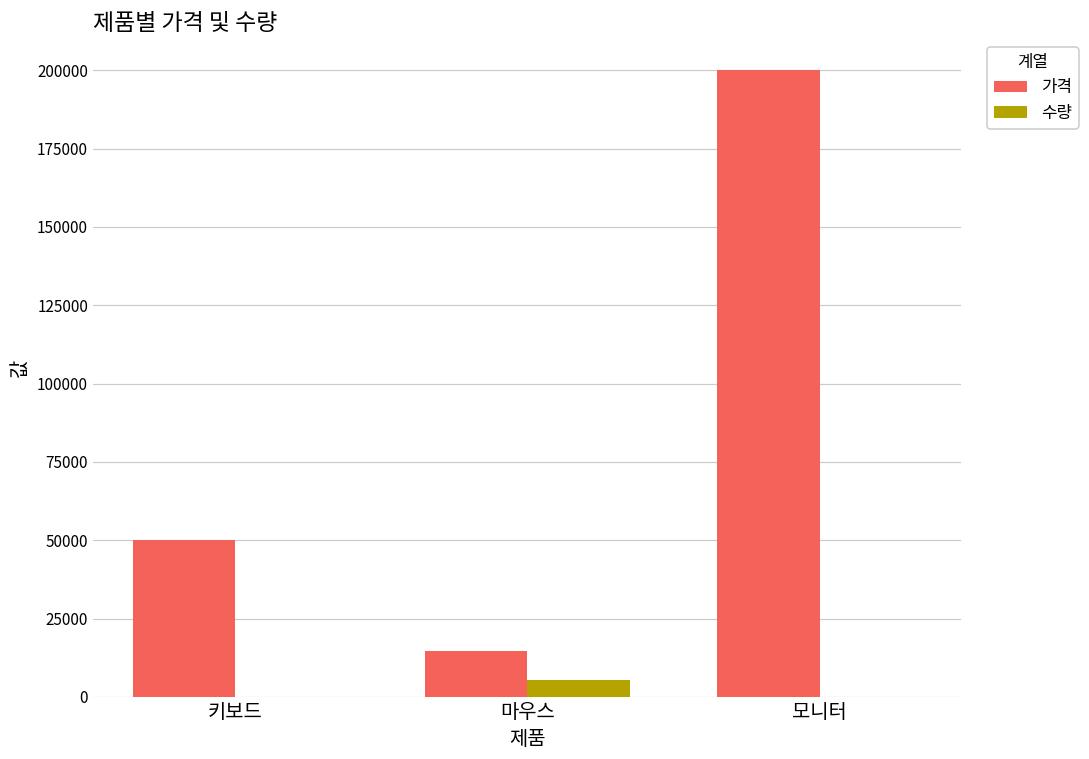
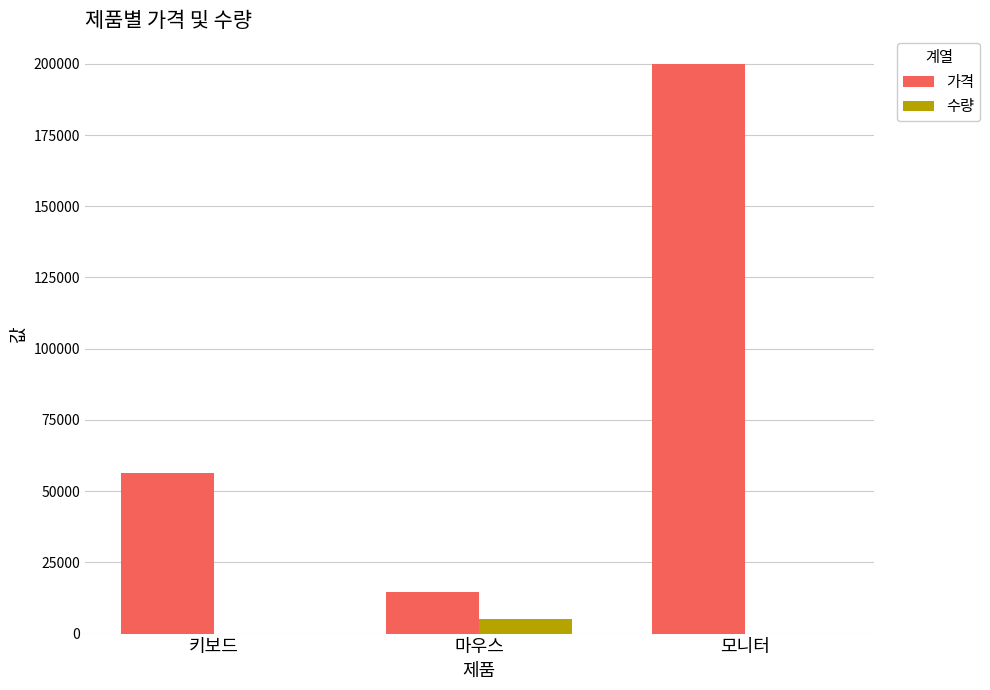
  {
    "가격": {
-     "키보드": 50000,
+     "키보드": 56000,
      "마우스": 15000,
      "모니터": 200000
    },
    "수량": {
      "마우스": 5000
    }
  }
